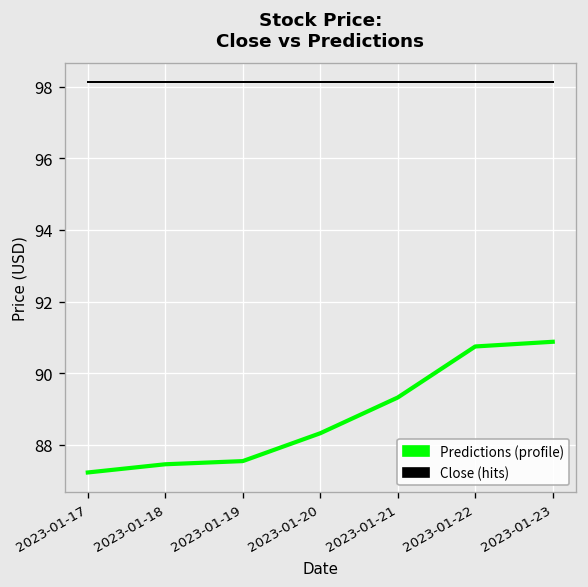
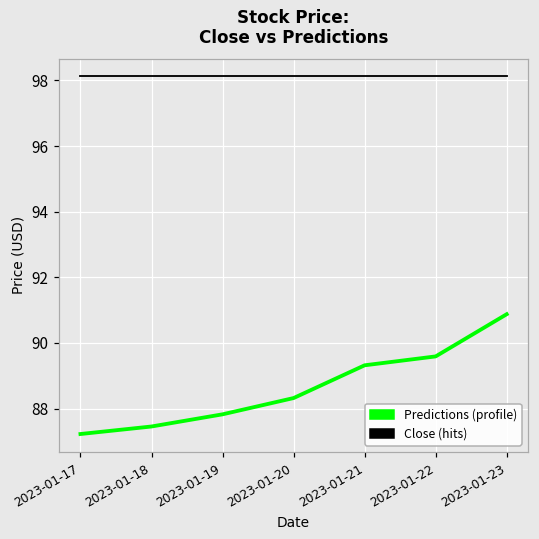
  {
    "Predictions (profile)": {
      "2023-01-17": 87.2,
      "2023-01-18": 87.5,
-     "2023-01-19": 87.5,
+     "2023-01-19": 87.8,
      "2023-01-20": 88.3,
      "2023-01-21": 89.3,
-     "2023-01-22": 90.7,
+     "2023-01-22": 89.6,
      "2023-01-23": 90.9
    },
    "Close (hits)": {
      "2023-01-17": 98.1,
      "2023-01-18": 98.1,
      "2023-01-19": 98.1,
      "2023-01-20": 98.1,
      "2023-01-21": 98.1,
      "2023-01-22": 98.1,
      "2023-01-23": 98.1
    }
  }
